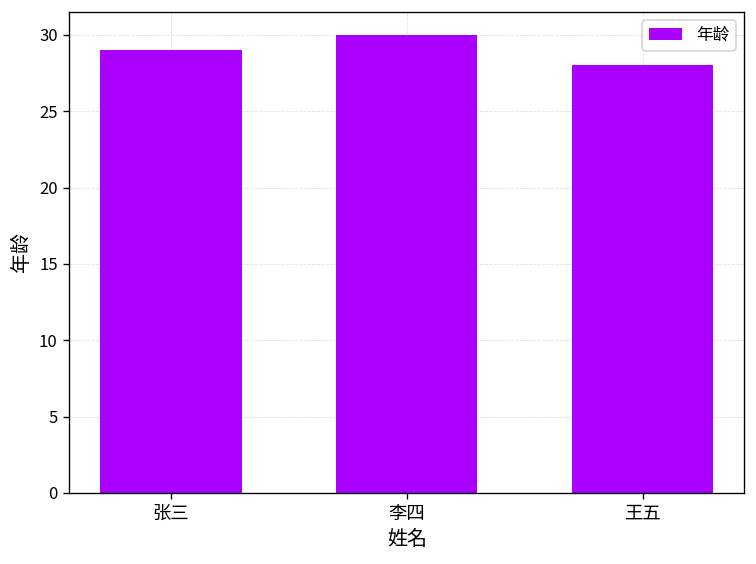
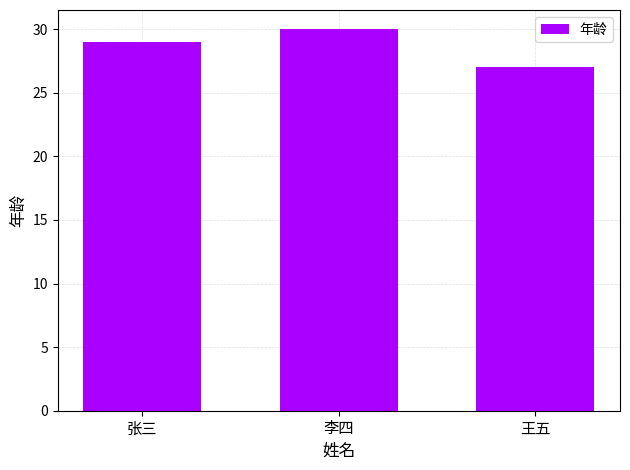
  {
    "张三": 29,
    "李四": 30,
-   "王五": 28
+   "王五": 27
  }
